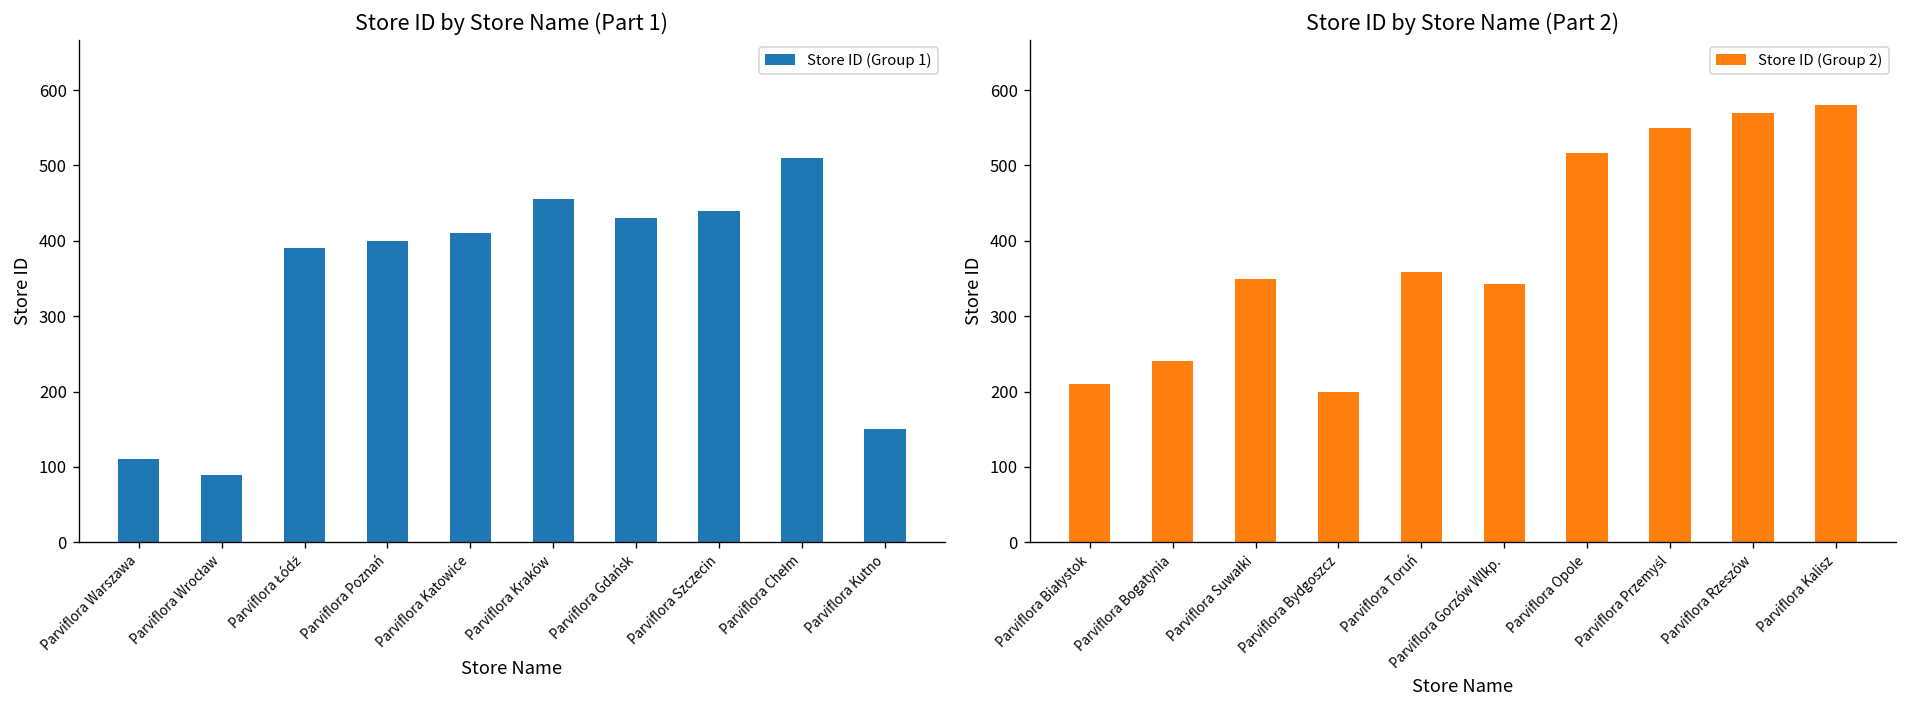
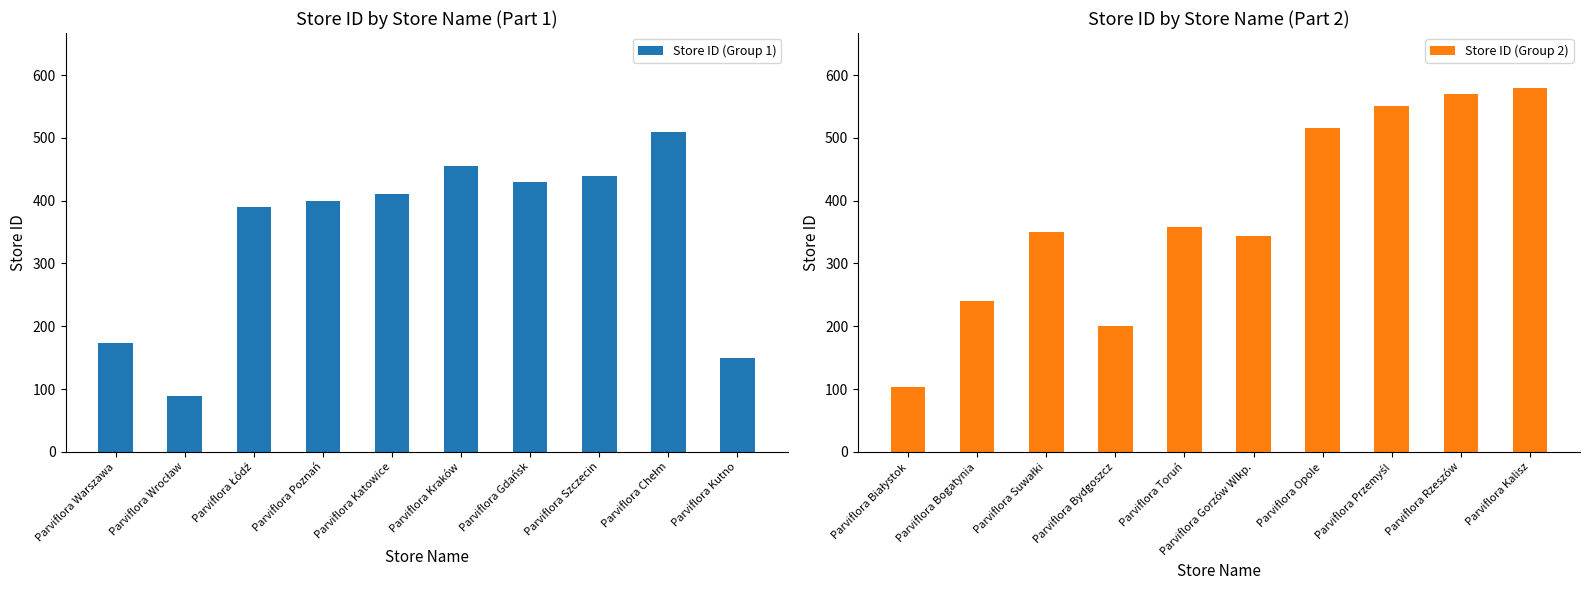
  {
    "Store ID by Store Name (Part 1)": {
-     "Parviflora Warszawa": 110,
+     "Parviflora Warszawa": 170,
      "Parviflora Wrocław": 90,
      "Parviflora Łódź": 390,
      "Parviflora Poznań": 400,
      "Parviflora Katowice": 410,
      "Parviflora Kraków": 460,
      "Parviflora Gdańsk": 430,
      "Parviflora Szczecin": 440,
      "Parviflora Chełm": 510,
      "Parviflora Kutno": 150
    },
    "Store ID by Store Name (Part 2)": {
-     "Parviflora Białystok": 210,
+     "Parviflora Białystok": 100,
      "Parviflora Bogatynia": 240,
      "Parviflora Suwałki": 350,
      "Parviflora Bydgoszcz": 200,
      "Parviflora Toruń": 360,
      "Parviflora Gorzów Wlkp.": 340,
      "Parviflora Opole": 520,
      "Parviflora Przemyśl": 550,
      "Parviflora Rzeszów": 570,
      "Parviflora Kalisz": 580
    }
  }
